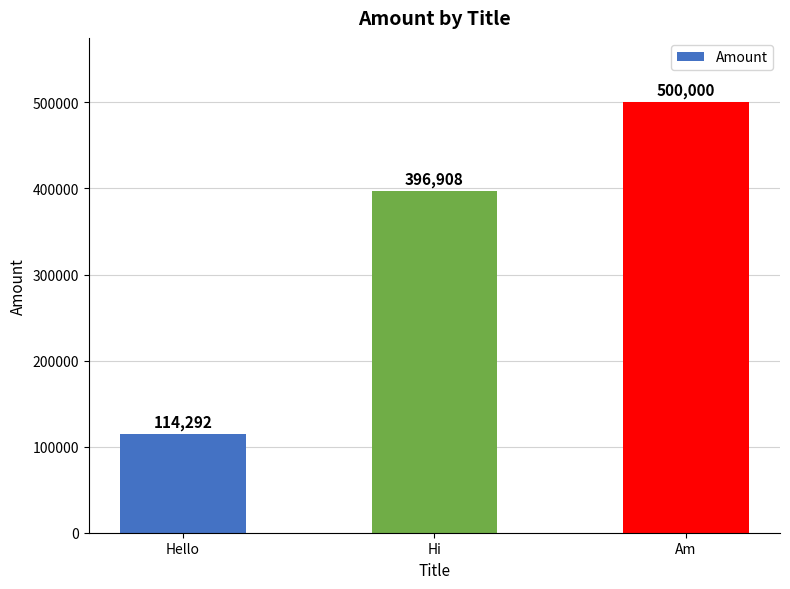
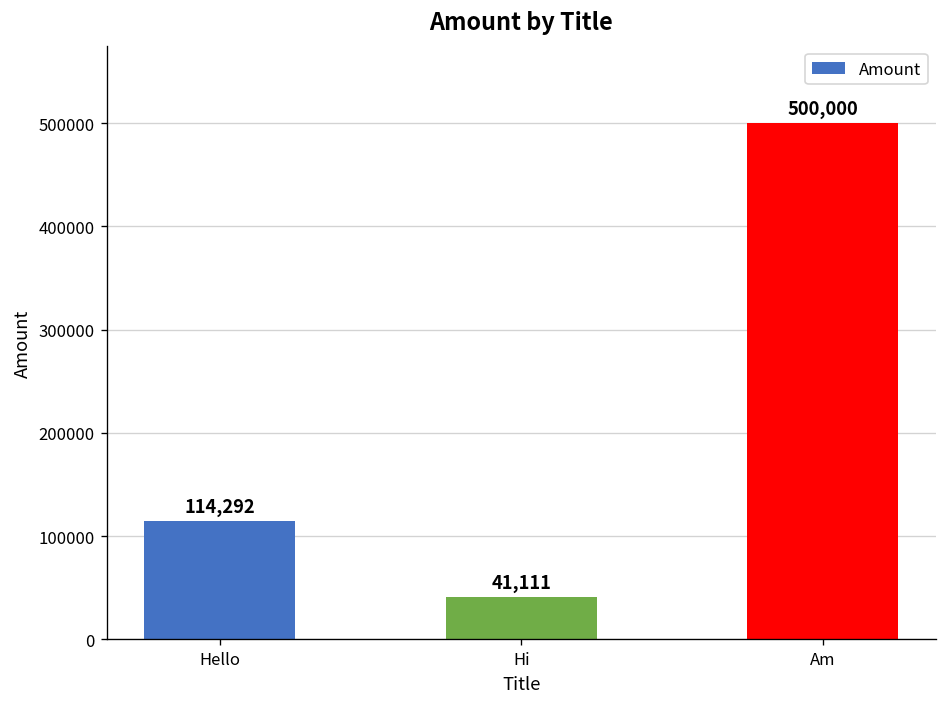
  {
    "Hello": "114,292",
-   "Hi": "396,908",
+   "Hi": "41,111",
    "Am": "500,000"
  }
